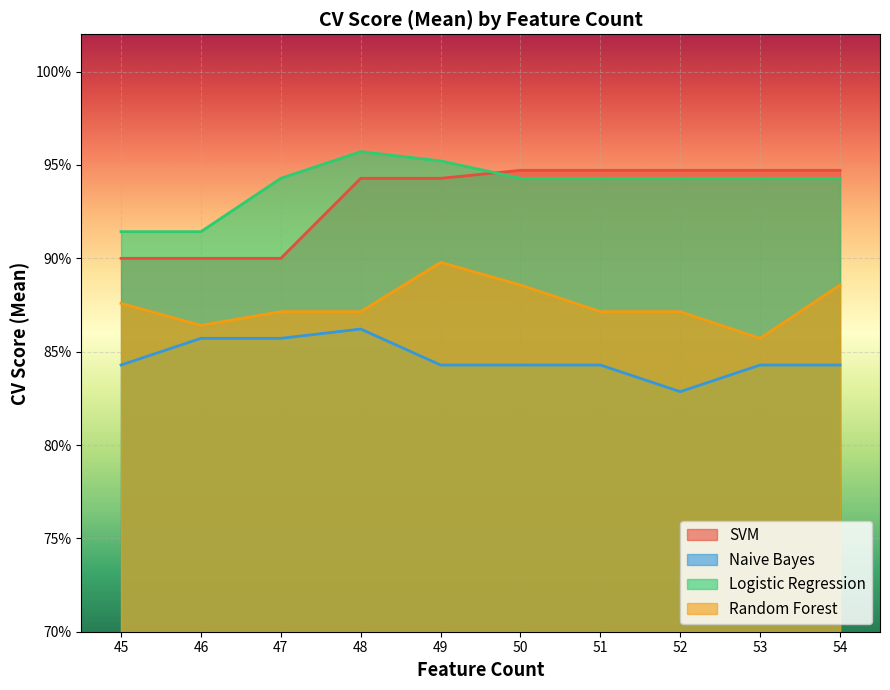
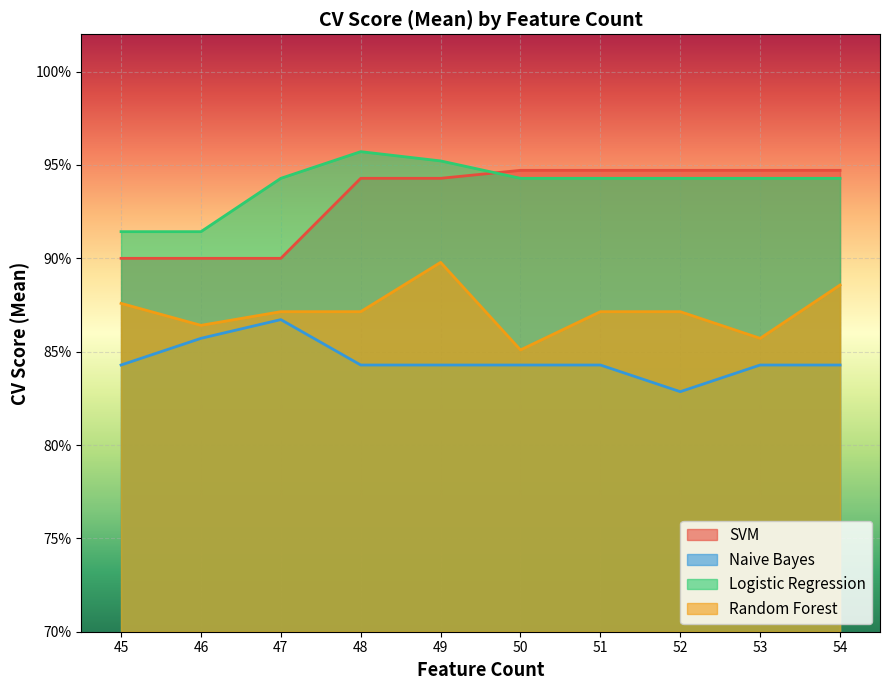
  {
    "SVM": {
      "45": "90.0%",
      "46": "90.0%",
      "47": "90.0%",
      "48": "94.3%",
      "49": "94.3%",
      "50": "94.7%",
      "51": "94.7%",
      "52": "94.7%",
      "53": "94.7%",
      "54": "94.7%"
    },
    "Naive Bayes": {
      "45": "84.3%",
      "46": "85.7%",
-     "47": "85.7%",
-     "48": "86.2%",
+     "47": "86.7%",
+     "48": "84.3%",
      "49": "84.3%",
      "50": "84.3%",
      "51": "84.3%",
      "52": "82.9%",
      "53": "84.3%",
      "54": "84.3%"
    },
    "Logistic Regression": {
      "45": "91.4%",
      "46": "91.4%",
      "47": "94.3%",
      "48": "95.7%",
      "49": "95.2%",
      "50": "94.3%",
      "51": "94.3%",
      "52": "94.3%",
      "53": "94.3%",
      "54": "94.3%"
    },
    "Random Forest": {
      "45": "87.6%",
      "46": "86.4%",
      "47": "87.1%",
      "48": "87.1%",
      "49": "89.8%",
-     "50": "88.6%",
+     "50": "85.1%",
      "51": "87.1%",
      "52": "87.1%",
      "53": "85.7%",
      "54": "88.6%"
    }
  }
